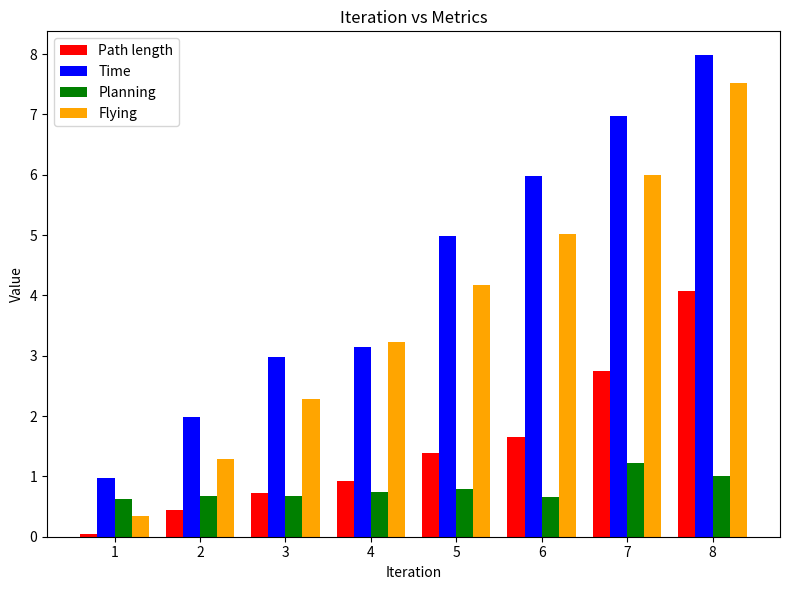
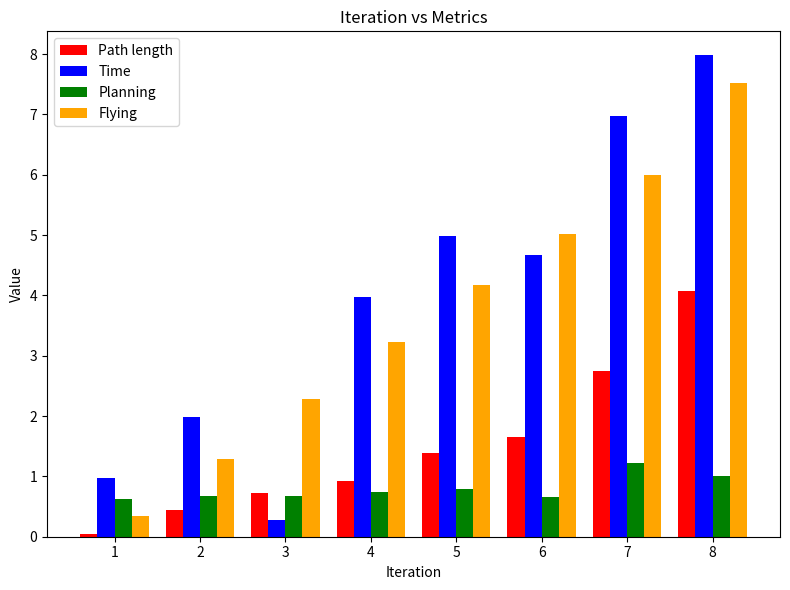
  {
    "Path length": {
      "2": 0.4,
      "3": 0.7,
      "4": 0.9,
      "5": 1.4,
      "6": 1.7,
      "7": 2.7,
      "8": 4.1
    },
    "Time": {
      "1": 1.0,
      "2": 2.0,
-     "3": 3.0,
-     "4": 3.1,
+     "3": 0.3,
+     "4": 4.0,
      "5": 5.0,
-     "6": 6.0,
+     "6": 4.7,
      "7": 7.0,
      "8": 8.0
    },
    "Planning": {
      "1": 0.6,
      "2": 0.7,
      "3": 0.7,
      "4": 0.7,
      "5": 0.8,
      "6": 0.7,
      "7": 1.2,
      "8": 1.0
    },
    "Flying": {
      "1": 0.3,
      "2": 1.3,
      "3": 2.3,
      "4": 3.2,
      "5": 4.2,
      "6": 5.0,
      "7": 6.0,
      "8": 7.5
    }
  }
